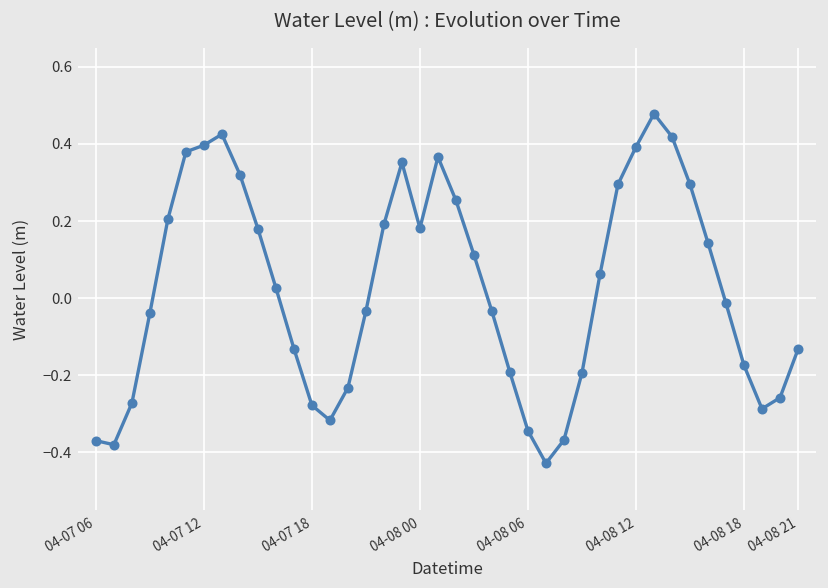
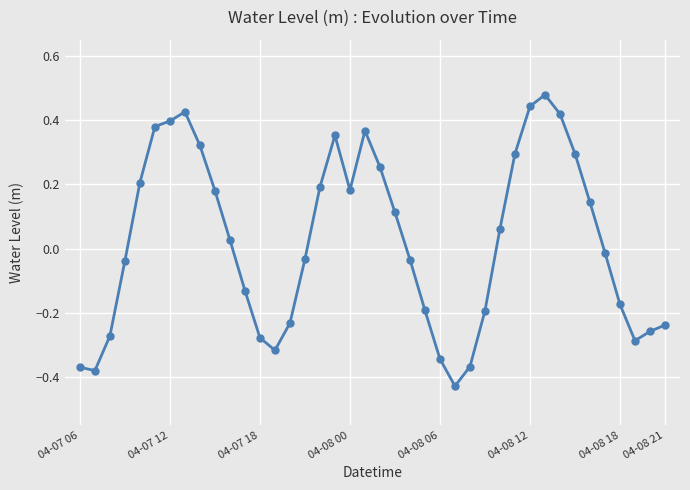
  {
    "04-07 06": -0.37,
    "04-07 12": 0.40,
    "04-07 18": -0.28,
    "04-08 00": 0.18,
    "04-08 06": -0.34,
-   "04-08 12": 0.39,
+   "04-08 12": 0.44,
    "04-08 18": -0.17,
-   "04-08 21": -0.13
+   "04-08 21": -0.24
  }
